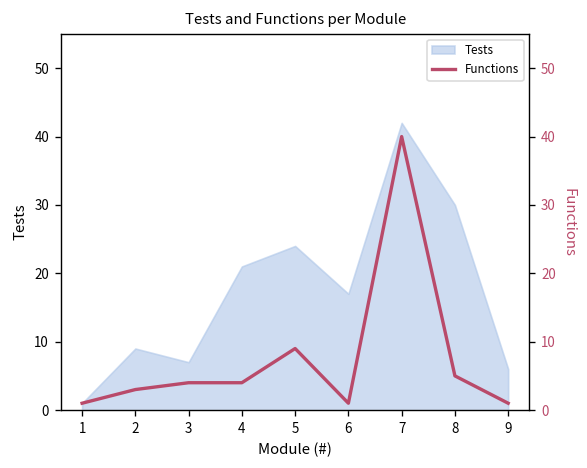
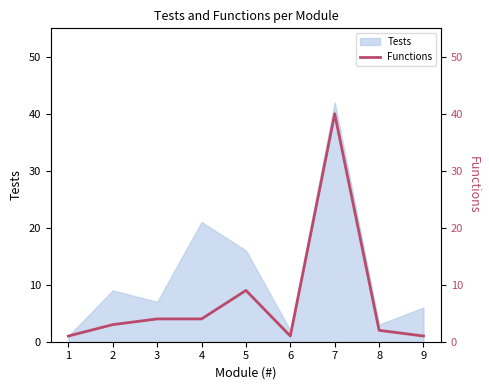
  {
    "Tests": {
      "1": 1,
      "2": 9,
      "3": 7,
      "4": 21,
-     "5": 24,
-     "6": 17,
+     "5": 16,
+     "6": 2,
      "7": 42,
-     "8": 30,
+     "8": 3,
      "9": 6
    },
    "Functions": {
      "1": 1,
      "2": 3,
      "3": 4,
      "4": 4,
      "5": 9,
      "6": 1,
      "7": 40,
-     "8": 5,
+     "8": 2,
      "9": 1
    }
  }
